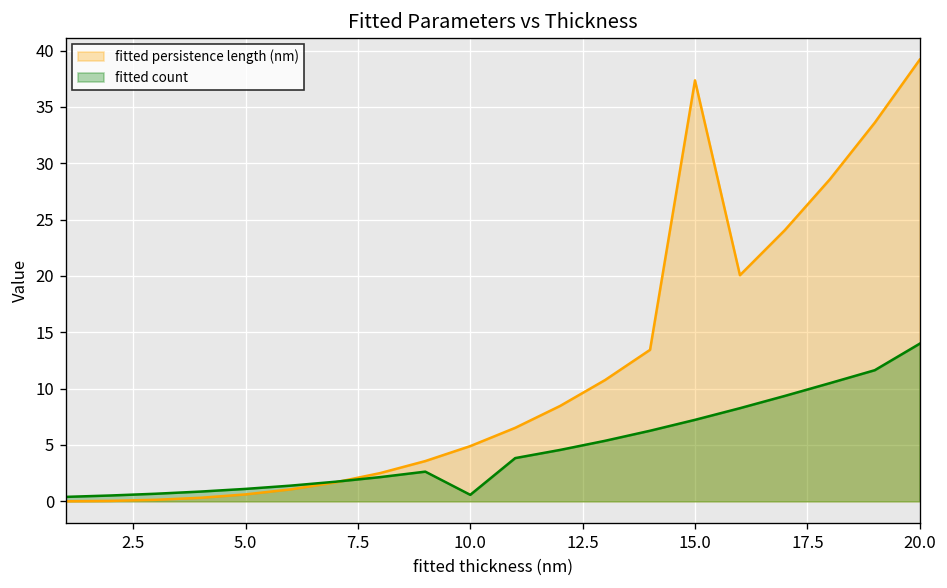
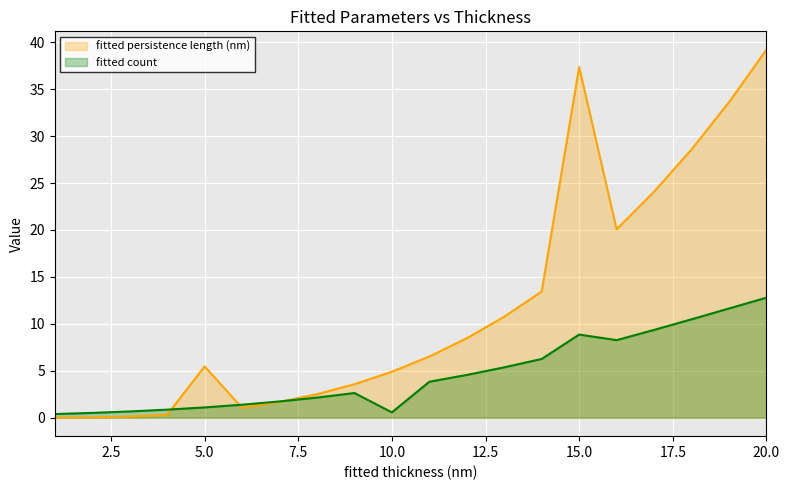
  {
    "fitted persistence length (nm)": {
-     "5.0": 1,
+     "5.0": 5,
      "10.0": 5,
      "15.0": 37,
      "20.0": 39
    },
    "fitted count": {
      "5.0": 1,
      "10.0": 1,
-     "15.0": 7,
-     "20.0": 14
+     "15.0": 9,
+     "20.0": 13
    }
  }
